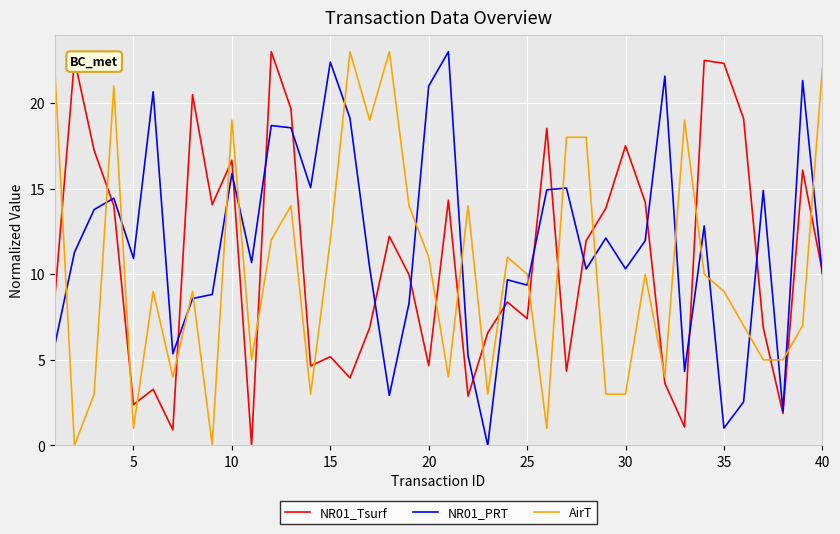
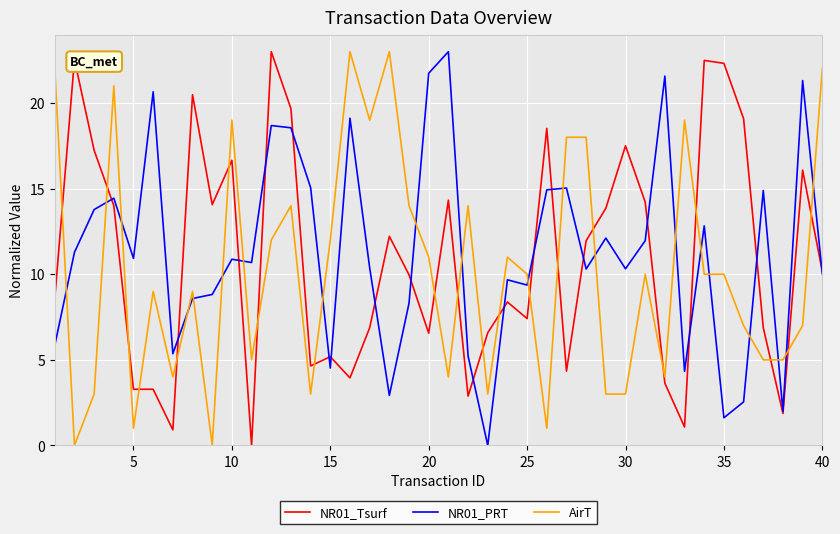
  {
    "NR01_Tsurf": {
-     "5": 2.4,
+     "5": 3.3,
      "10": 16.7,
      "15": 5.2,
-     "20": 4.7,
+     "20": 6.6,
      "25": 7.4,
      "30": 17.5,
      "35": 22.3
    },
    "NR01_PRT": {
      "5": 10.9,
-     "10": 15.9,
-     "15": 22.4,
-     "20": 21.0,
+     "10": 10.9,
+     "15": 4.5,
+     "20": 21.7,
      "25": 9.4,
      "30": 10.3,
-     "35": 1.0
+     "35": 1.6
    },
    "AirT": {
      "5": 1,
      "10": 19,
      "15": 12,
      "20": 11,
      "25": 10,
      "30": 3,
-     "35": 9,
+     "35": 10,
      "40": 22
    }
  }
